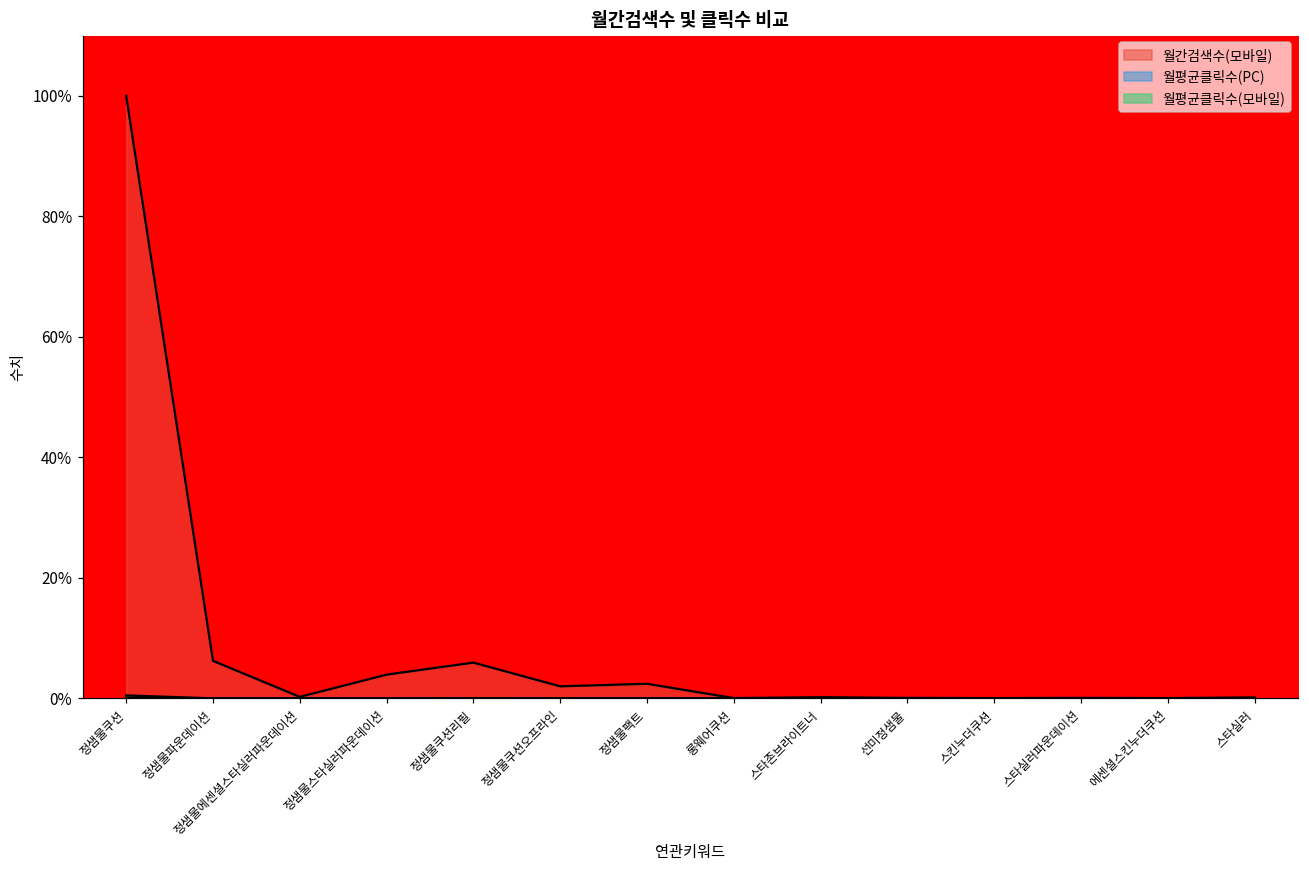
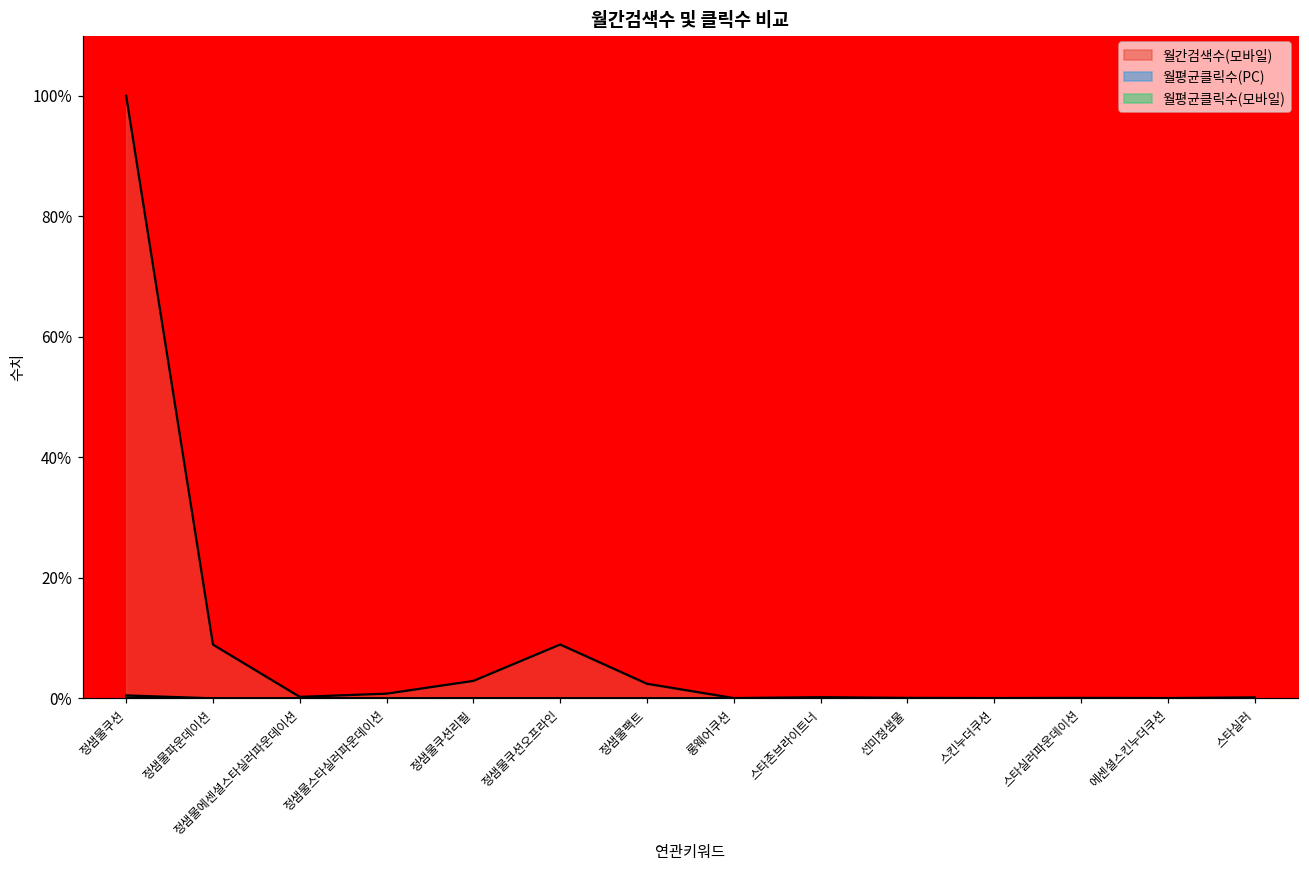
  {
    "월간검색수(모바일)": {
      "정샘물쿠션": "100%",
-     "정샘물파운데이션": "6%",
-     "정샘물스타실러파운데이션": "4%",
-     "정샘물쿠션리필": "6%",
-     "정샘물쿠션오프라인": "2%",
+     "정샘물파운데이션": "9%",
+     "정샘물스타실러파운데이션": "1%",
+     "정샘물쿠션리필": "3%",
+     "정샘물쿠션오프라인": "9%",
      "정샘물팩트": "2%"
    }
  }
